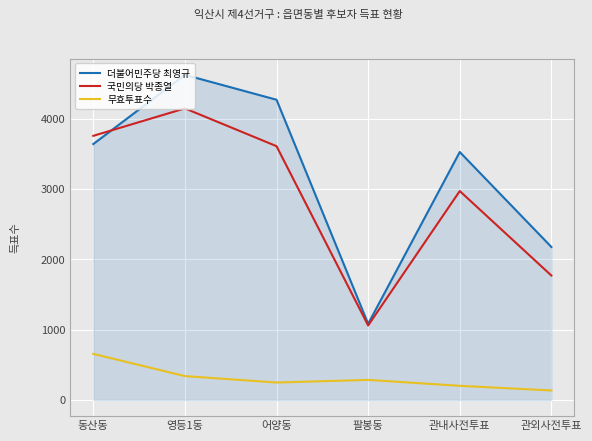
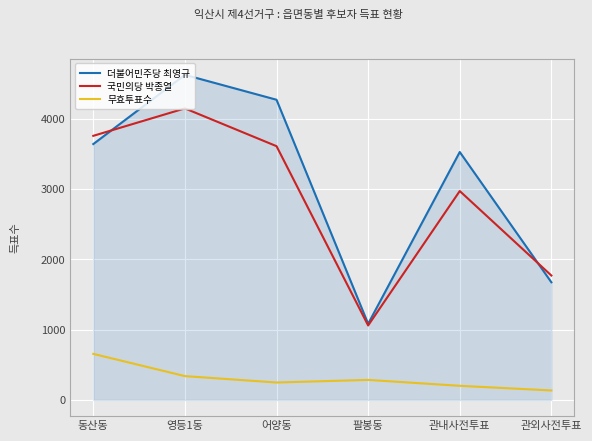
  {
    "더불어민주당 최영규": {
      "동산동": 3600,
      "어양동": 4300,
      "관내사전투표": 3500,
-     "관외사전투표": 2200
+     "관외사전투표": 1700
    },
    "국민의당 박종열": {
      "동산동": 3800,
      "어양동": 3600,
      "관내사전투표": 3000,
      "관외사전투표": 1800
    },
    "무효투표수": {
      "동산동": 700,
      "영등1동": 300,
      "어양동": 200,
      "팔봉동": 300,
      "관내사전투표": 200,
      "관외사전투표": 100
    }
  }
